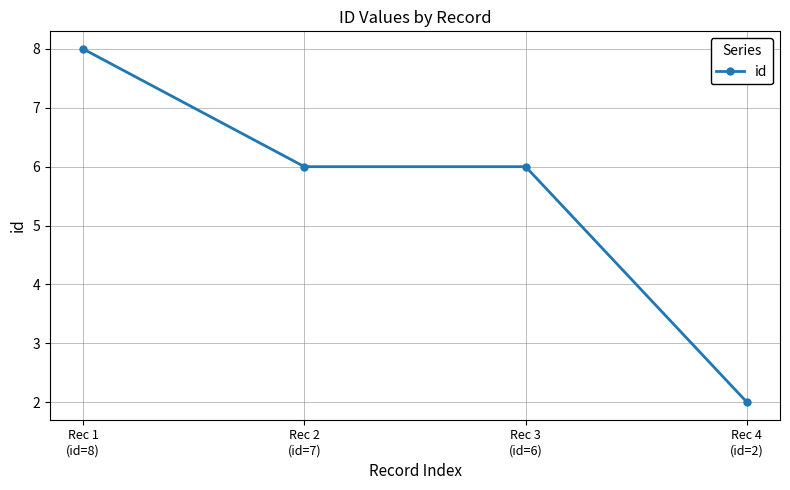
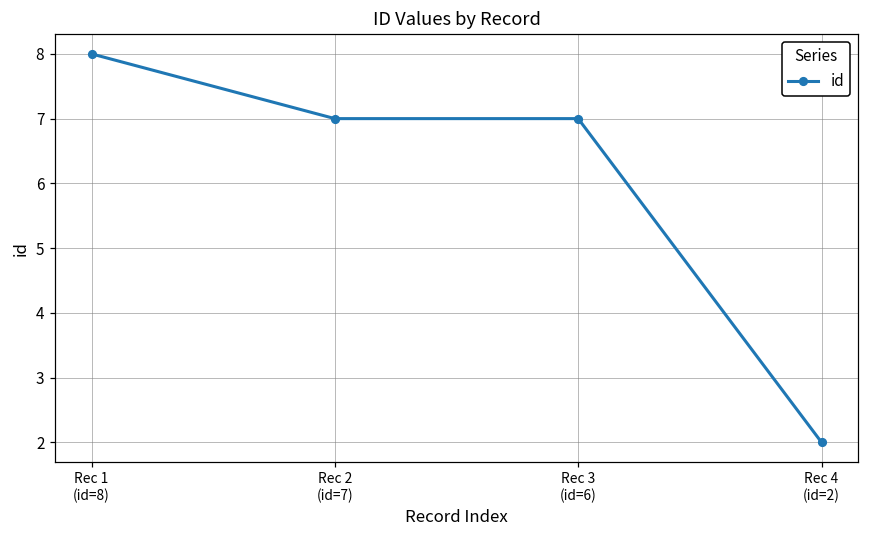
  {
    "Rec 1 (id=8)": 8,
-   "Rec 2 (id=7)": 6,
-   "Rec 3 (id=6)": 6,
+   "Rec 2 (id=7)": 7,
+   "Rec 3 (id=6)": 7,
    "Rec 4 (id=2)": 2
  }
